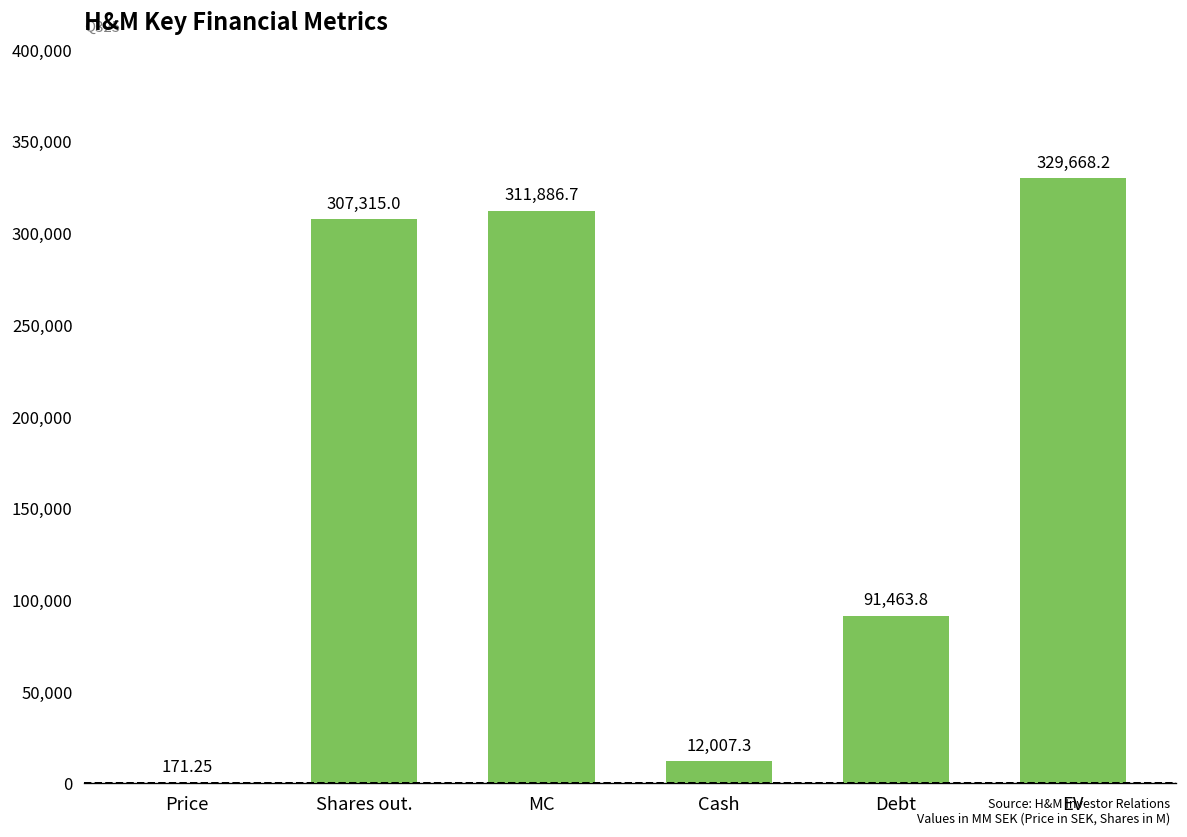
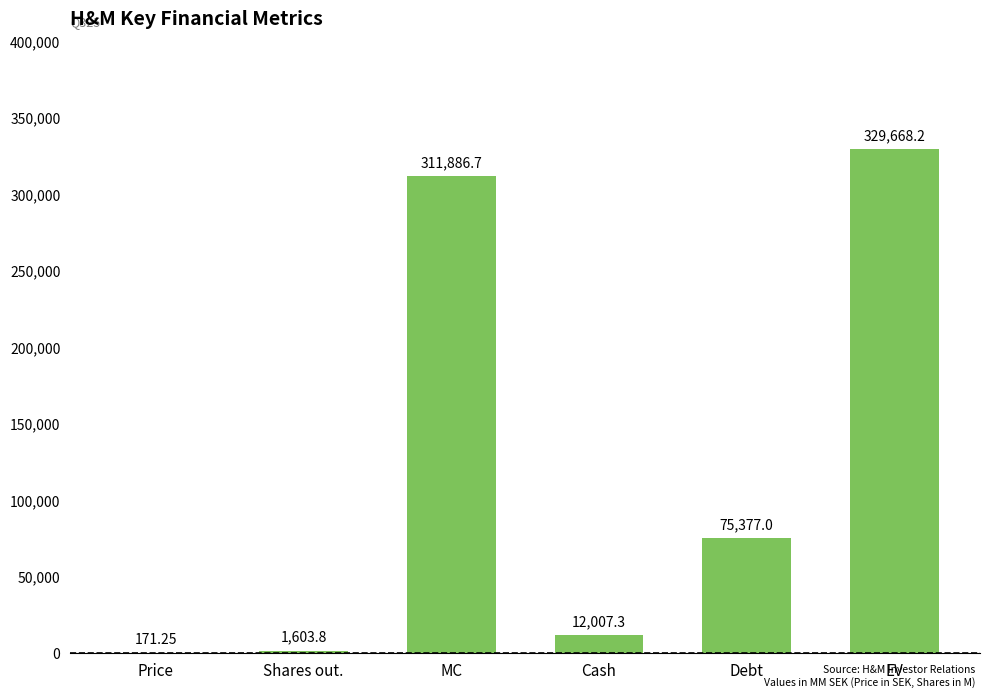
  {
    "Price": "171.25",
-   "Shares out.": "307,315.0",
+   "Shares out.": "1,603.8",
    "MC": "311,886.7",
    "Cash": "12,007.3",
-   "Debt": "91,463.8",
+   "Debt": "75,377.0",
    "EV": "329,668.2"
  }
